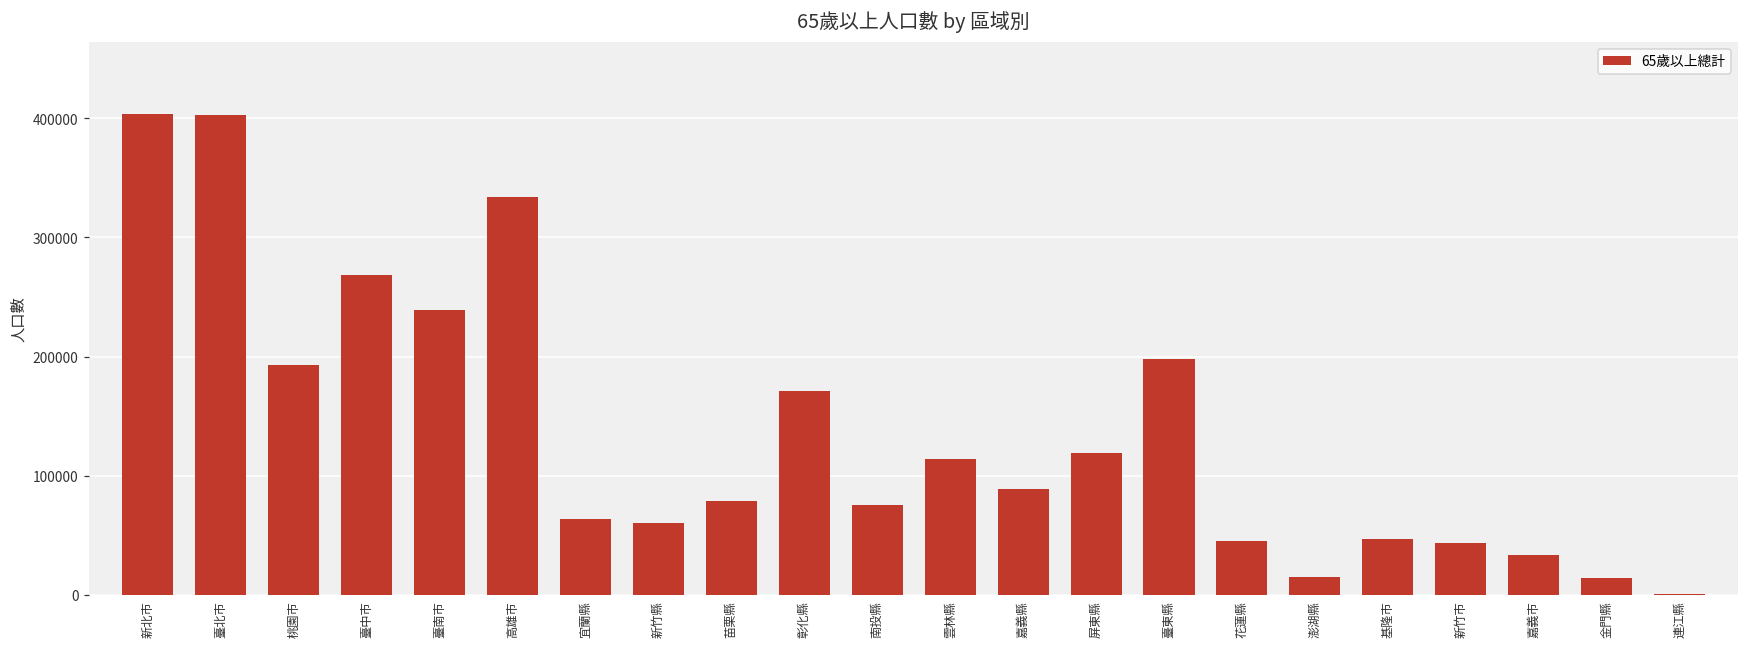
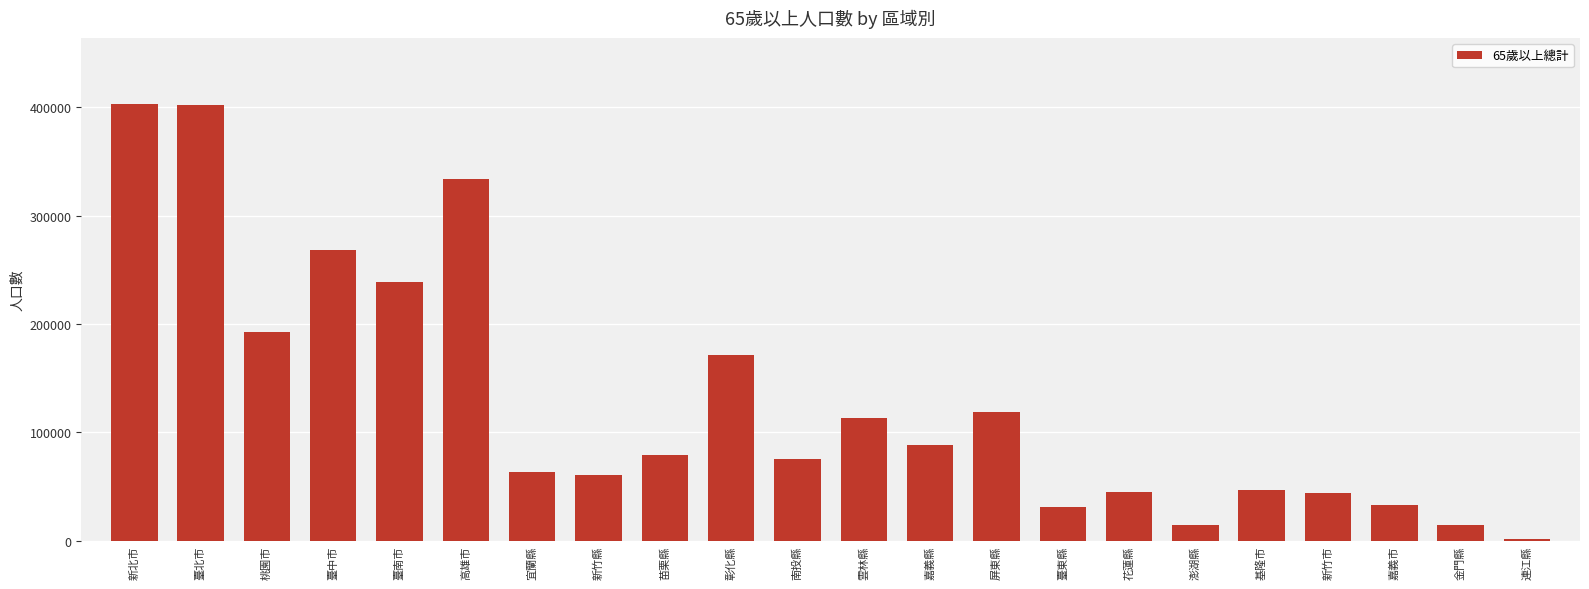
  {
    "新北市": 403000,
    "臺北市": 402000,
    "桃園市": 193000,
    "臺中市": 268000,
    "臺南市": 239000,
    "高雄市": 334000,
    "宜蘭縣": 64000,
    "新竹縣": 61000,
    "苗栗縣": 79000,
    "彰化縣": 171000,
    "南投縣": 76000,
    "雲林縣": 114000,
    "嘉義縣": 89000,
    "屏東縣": 119000,
-   "臺東縣": 198000,
+   "臺東縣": 32000,
    "花蓮縣": 45000,
    "澎湖縣": 15000,
    "基隆市": 47000,
    "新竹市": 44000,
    "嘉義市": 33000,
    "金門縣": 14000
  }
